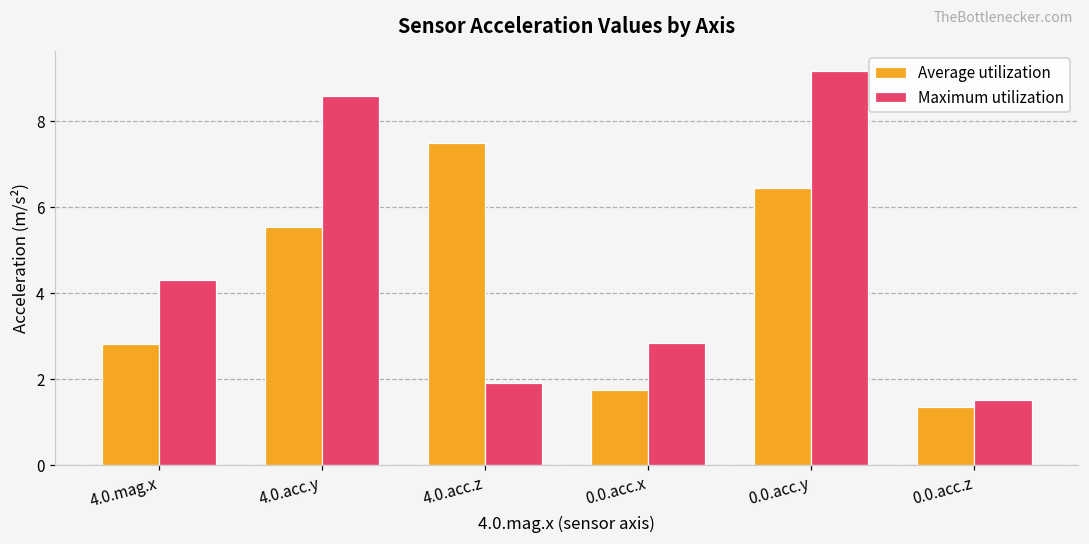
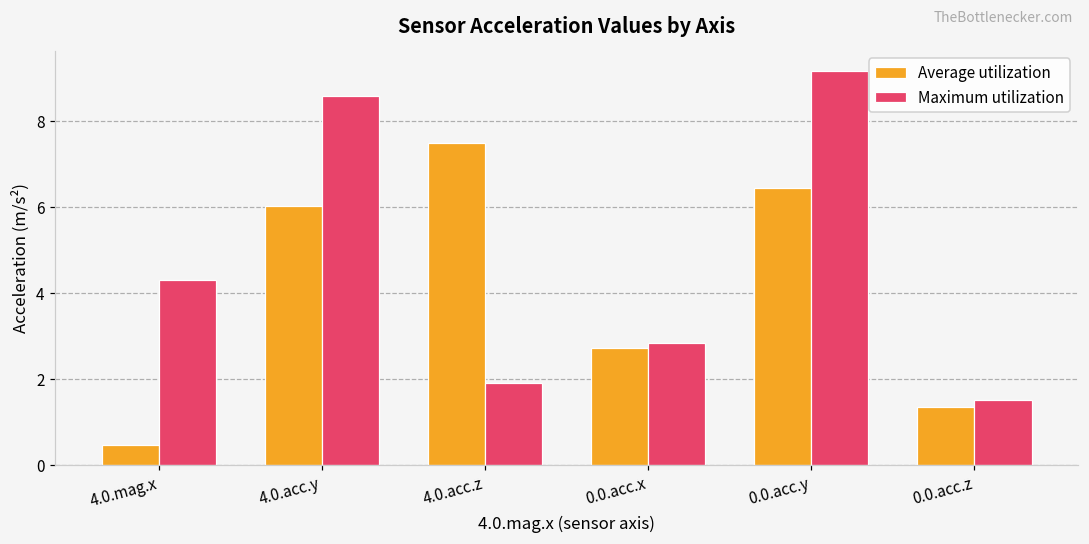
  {
    "Average utilization": {
-     "4.0.mag.x": 2.8,
-     "4.0.acc.y": 5.5,
+     "4.0.mag.x": 0.5,
+     "4.0.acc.y": 6.0,
      "4.0.acc.z": 7.5,
-     "0.0.acc.x": 1.7,
+     "0.0.acc.x": 2.7,
      "0.0.acc.y": 6.4,
      "0.0.acc.z": 1.4
    },
    "Maximum utilization": {
      "4.0.mag.x": 4.3,
      "4.0.acc.y": 8.6,
      "4.0.acc.z": 1.9,
      "0.0.acc.x": 2.8,
      "0.0.acc.y": 9.2,
      "0.0.acc.z": 1.5
    }
  }
